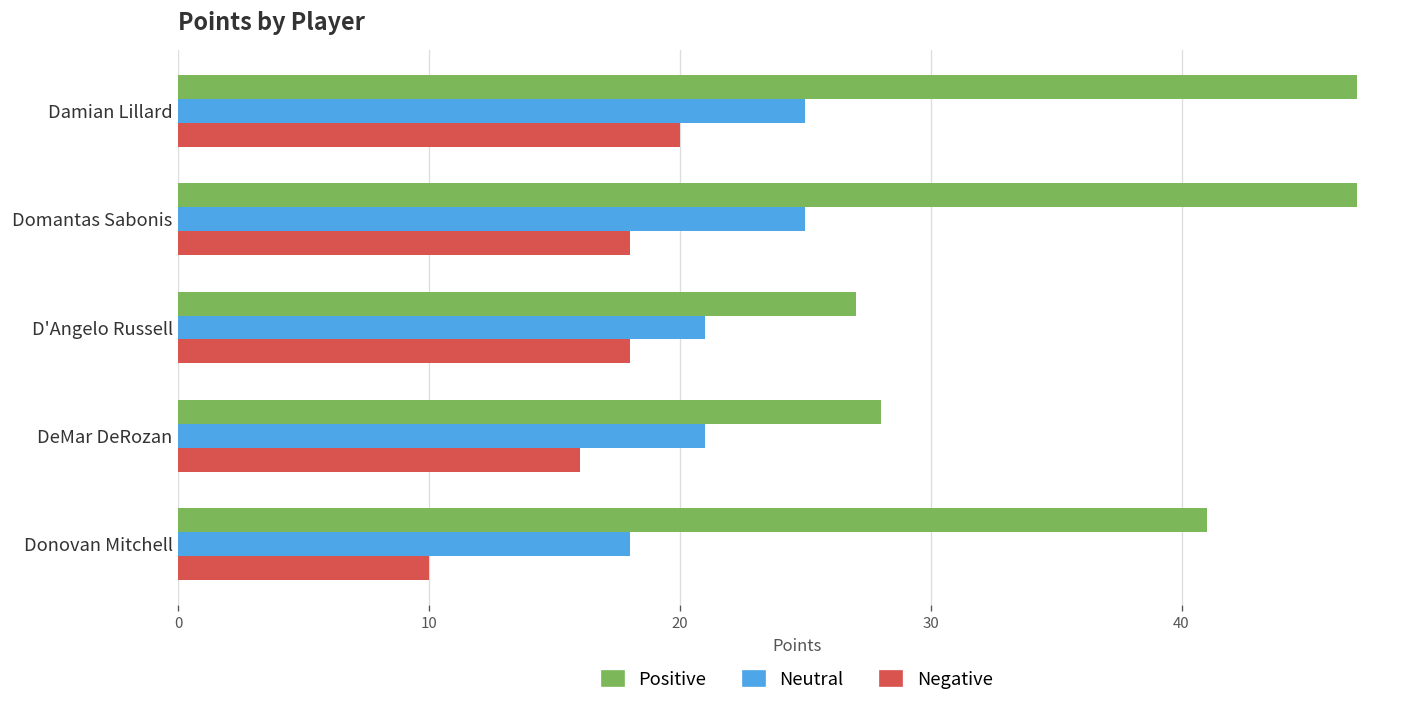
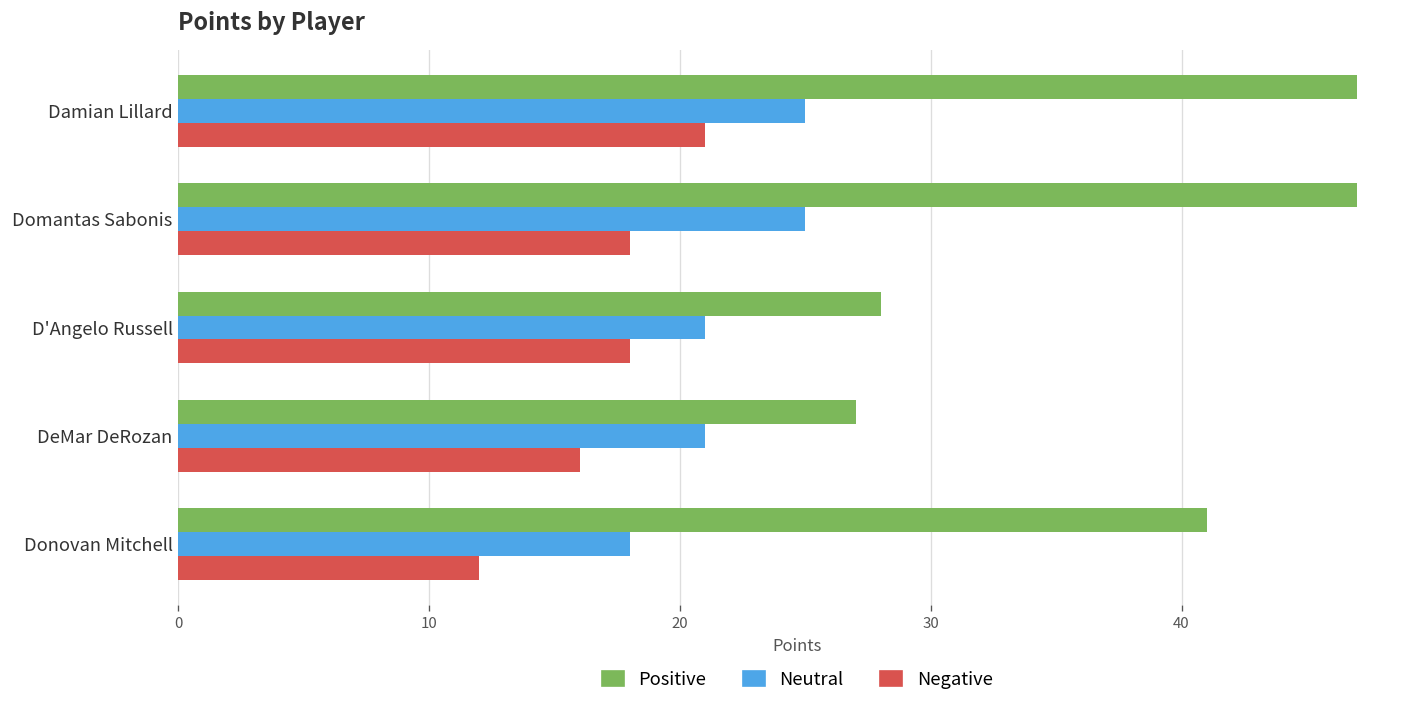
  {
    "Positive": {
      "Damian Lillard": 47,
      "Domantas Sabonis": 47,
-     "D'Angelo Russell": 27,
-     "DeMar DeRozan": 28,
+     "D'Angelo Russell": 28,
+     "DeMar DeRozan": 27,
      "Donovan Mitchell": 41
    },
    "Neutral": {
      "Damian Lillard": 25,
      "Domantas Sabonis": 25,
      "D'Angelo Russell": 21,
      "DeMar DeRozan": 21,
      "Donovan Mitchell": 18
    },
    "Negative": {
-     "Damian Lillard": 20,
+     "Damian Lillard": 21,
      "Domantas Sabonis": 18,
      "D'Angelo Russell": 18,
      "DeMar DeRozan": 16,
-     "Donovan Mitchell": 10
+     "Donovan Mitchell": 12
    }
  }
